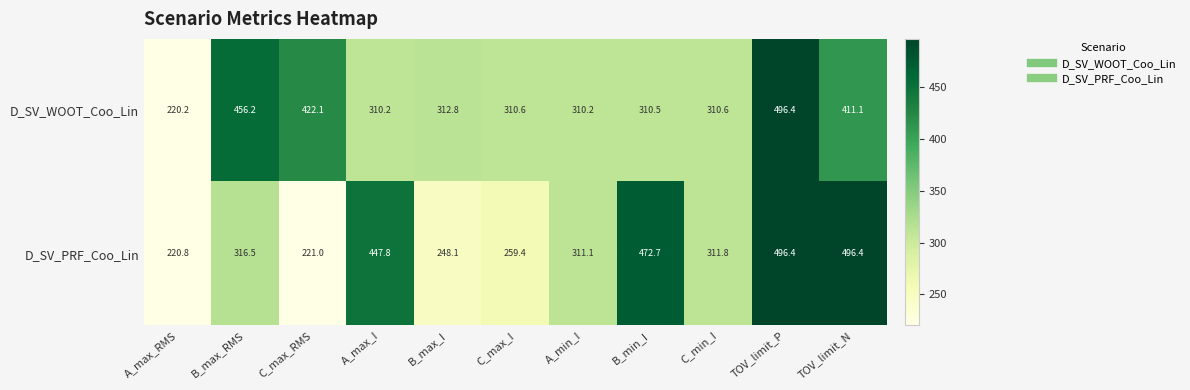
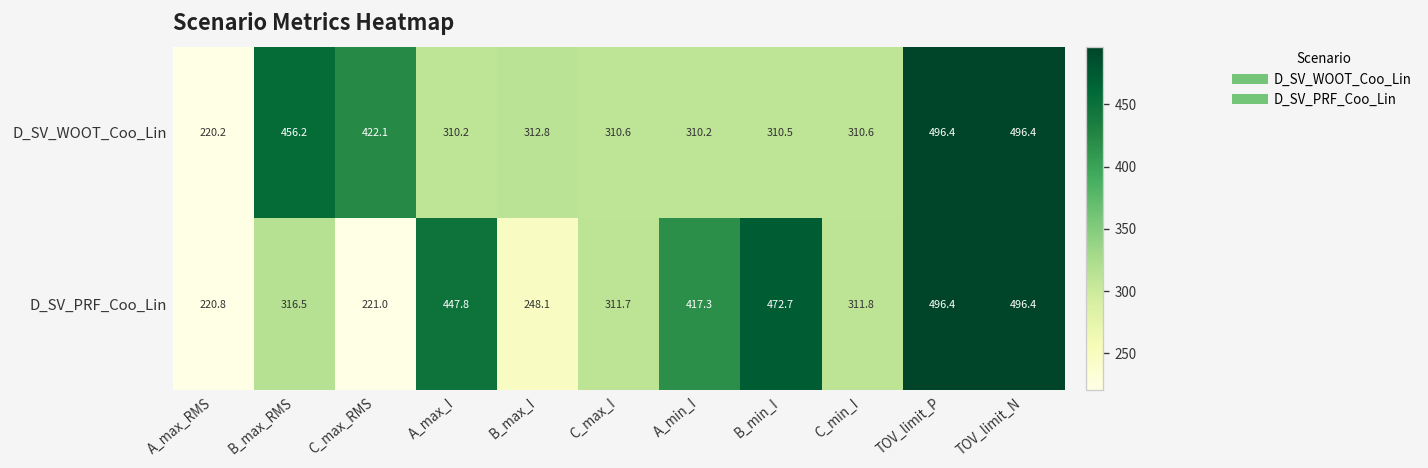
  {
    "D_SV_WOOT_Coo_Lin": {
      "A_max_RMS": 220.2,
      "B_max_RMS": 456.2,
      "C_max_RMS": 422.1,
      "A_max_I": 310.2,
      "B_max_I": 312.8,
      "C_max_I": 310.6,
      "A_min_I": 310.2,
      "B_min_I": 310.5,
      "C_min_I": 310.6,
      "TOV_limit_P": 496.4,
-     "TOV_limit_N": 411.1
+     "TOV_limit_N": 496.4
    },
    "D_SV_PRF_Coo_Lin": {
      "A_max_RMS": 220.8,
      "B_max_RMS": 316.5,
      "C_max_RMS": 221.0,
      "A_max_I": 447.8,
      "B_max_I": 248.1,
-     "C_max_I": 259.4,
-     "A_min_I": 311.1,
+     "C_max_I": 311.7,
+     "A_min_I": 417.3,
      "B_min_I": 472.7,
      "C_min_I": 311.8,
      "TOV_limit_P": 496.4,
      "TOV_limit_N": 496.4
    }
  }
